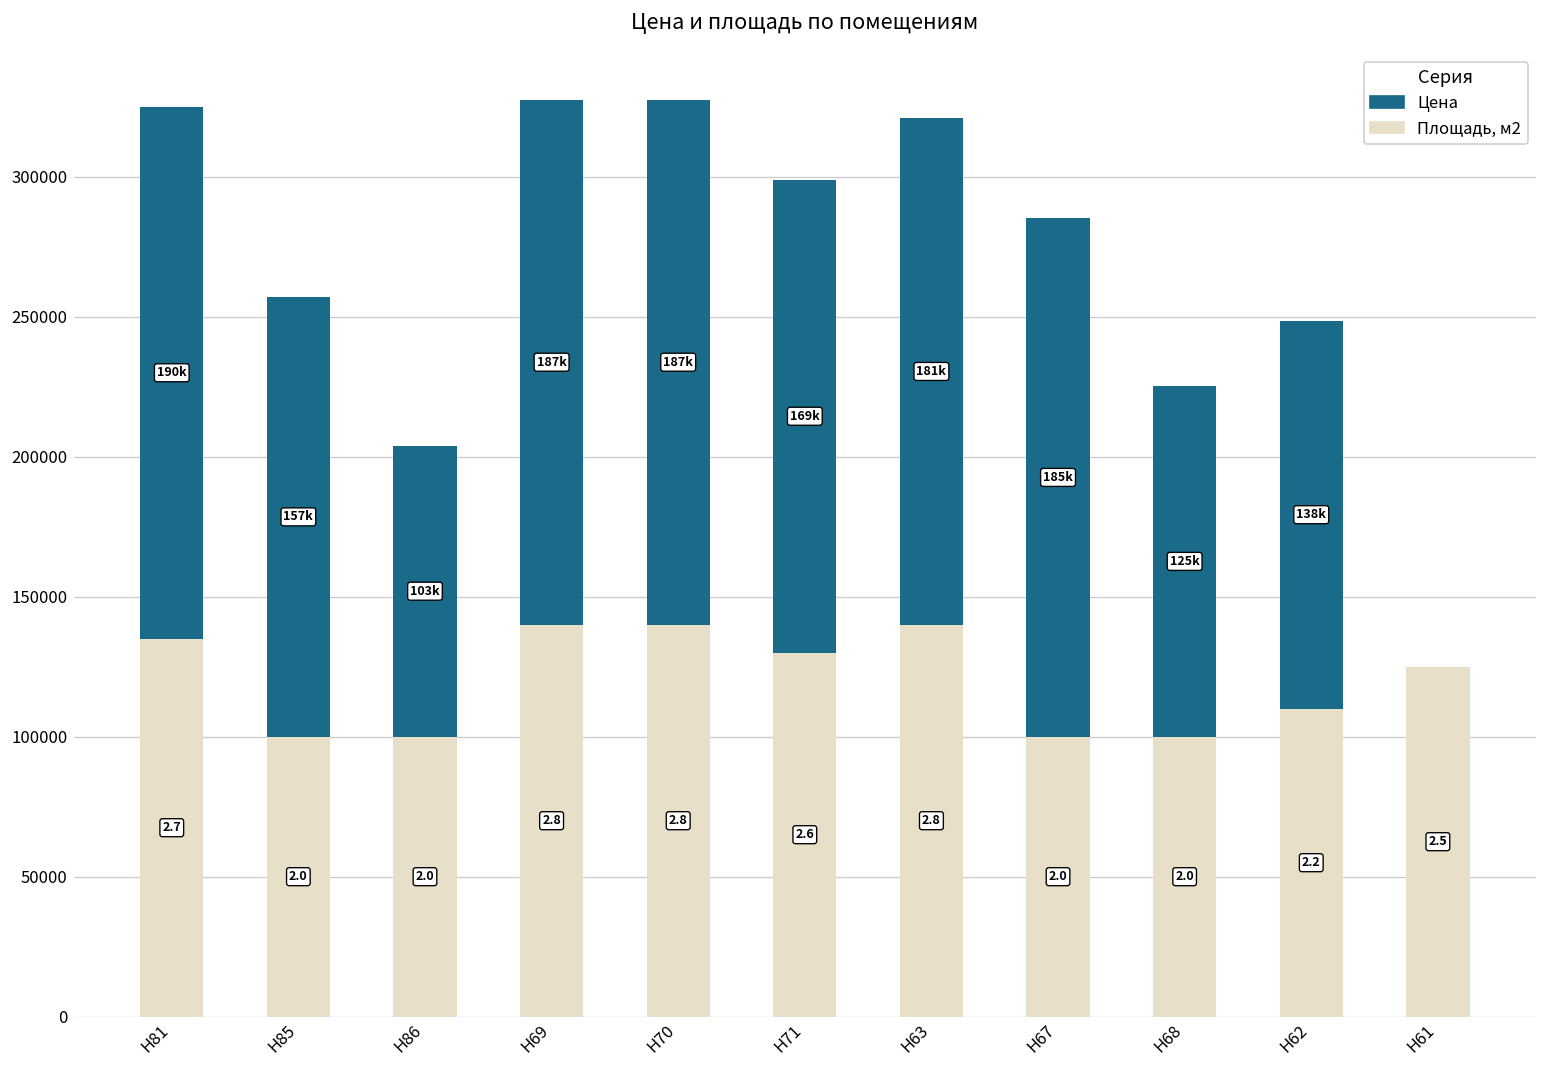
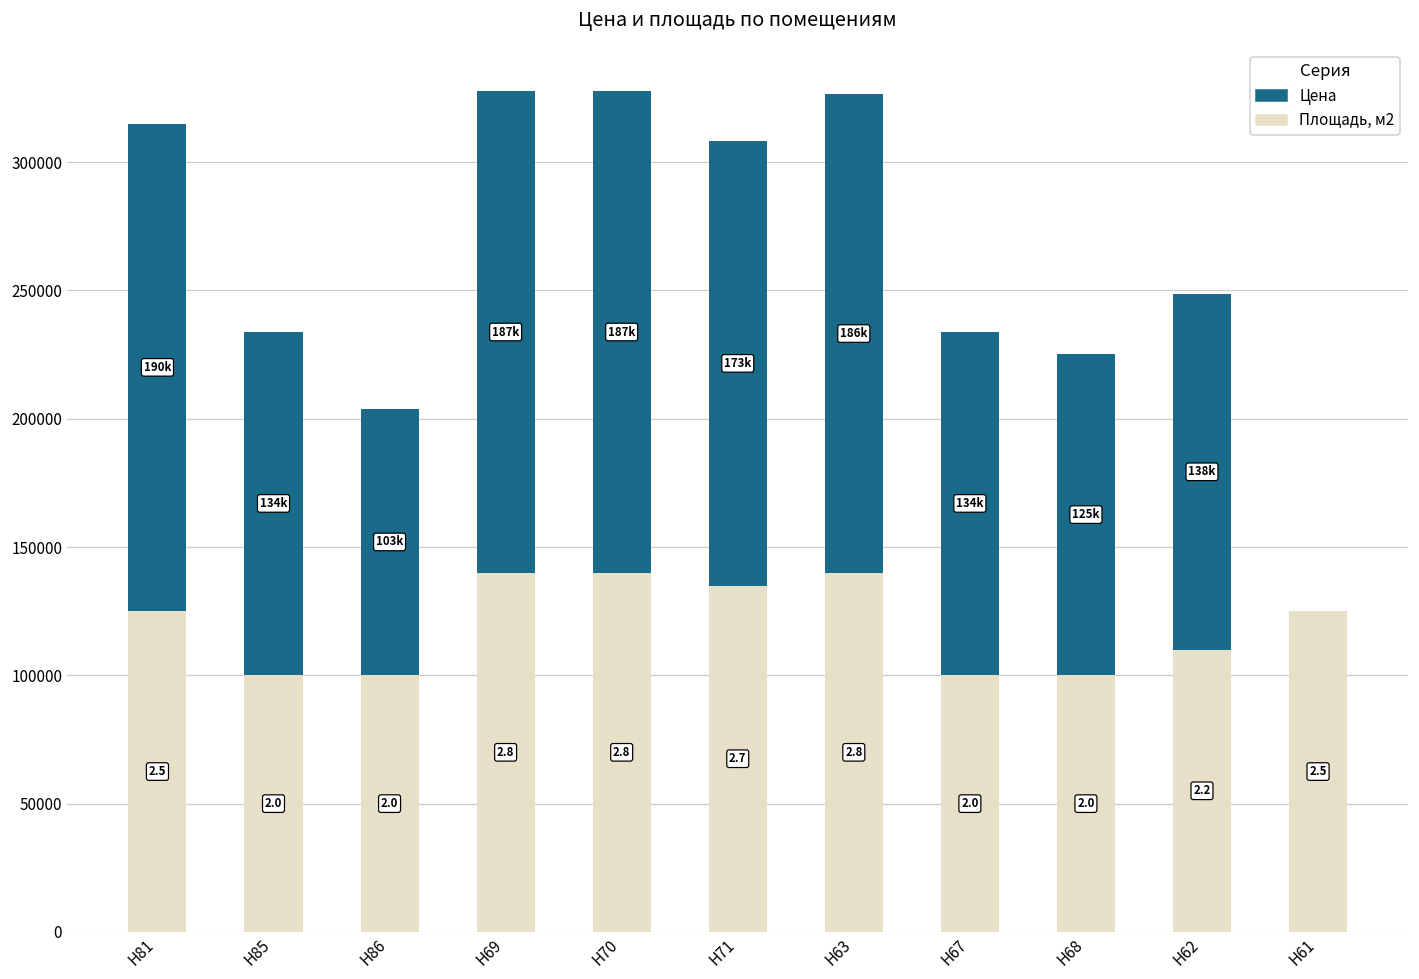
  {
    "Площадь, м2": {
-     "H81": "2.7",
-     "H71": "2.6"
+     "H81": "2.5",
+     "H71": "2.7"
    },
    "Цена": {
-     "H85": "157k",
-     "H71": "169k",
-     "H63": "181k",
-     "H67": "185k"
+     "H85": "134k",
+     "H71": "173k",
+     "H63": "186k",
+     "H67": "134k"
    }
  }
